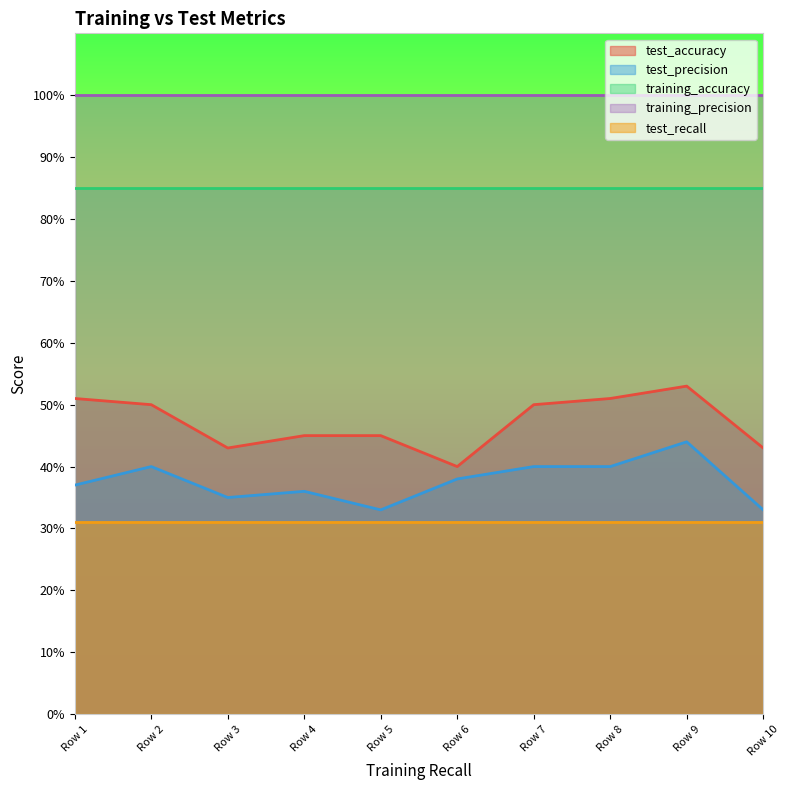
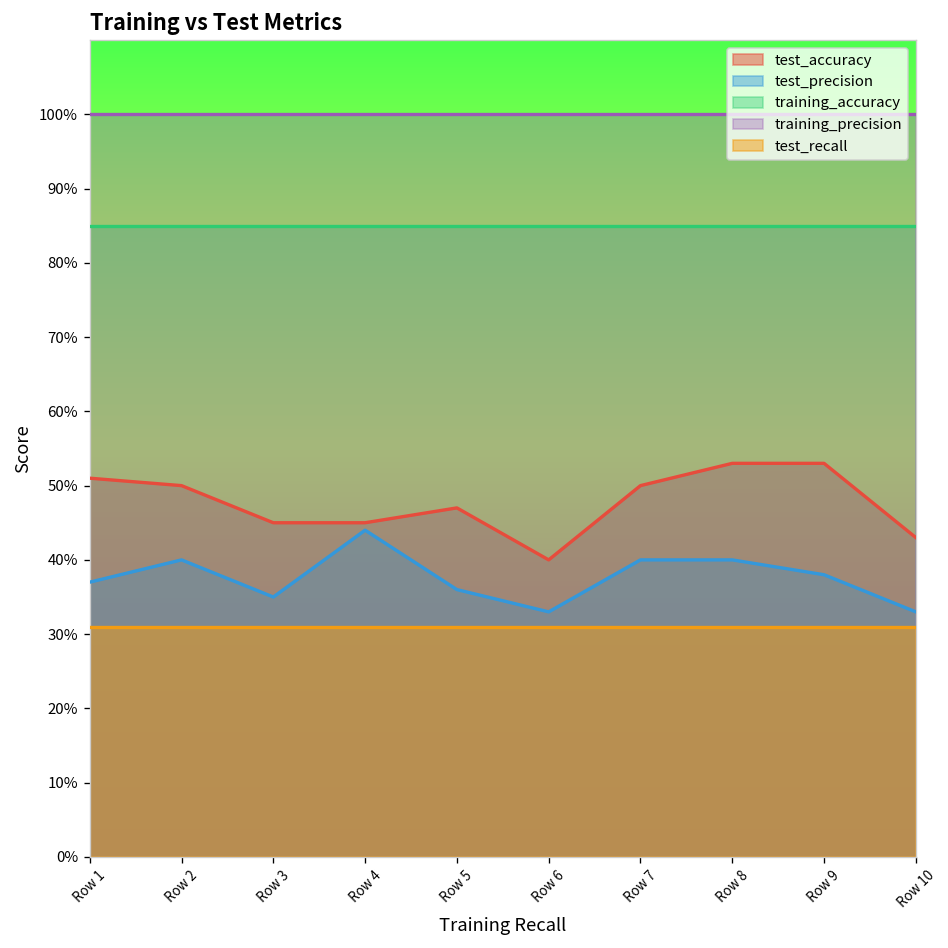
  {
    "test_accuracy": {
      "Row 1": "51%",
      "Row 2": "50%",
-     "Row 3": "43%",
+     "Row 3": "45%",
      "Row 4": "45%",
-     "Row 5": "45%",
+     "Row 5": "47%",
      "Row 6": "40%",
      "Row 7": "50%",
-     "Row 8": "51%",
+     "Row 8": "53%",
      "Row 9": "53%",
      "Row 10": "43%"
    },
    "test_precision": {
      "Row 1": "37%",
      "Row 2": "40%",
      "Row 3": "35%",
-     "Row 4": "36%",
-     "Row 5": "33%",
-     "Row 6": "38%",
+     "Row 4": "44%",
+     "Row 5": "36%",
+     "Row 6": "33%",
      "Row 7": "40%",
      "Row 8": "40%",
-     "Row 9": "44%",
+     "Row 9": "38%",
      "Row 10": "33%"
    },
    "training_accuracy": {
      "Row 1": "85%",
      "Row 2": "85%",
      "Row 3": "85%",
      "Row 4": "85%",
      "Row 5": "85%",
      "Row 6": "85%",
      "Row 7": "85%",
      "Row 8": "85%",
      "Row 9": "85%",
      "Row 10": "85%"
    },
    "training_precision": {
      "Row 1": "100%",
      "Row 2": "100%",
      "Row 3": "100%",
      "Row 4": "100%",
      "Row 5": "100%",
      "Row 6": "100%",
      "Row 7": "100%",
      "Row 10": "100%"
    },
    "test_recall": {
      "Row 1": "31%",
      "Row 2": "31%",
      "Row 3": "31%",
      "Row 4": "31%",
      "Row 5": "31%",
      "Row 6": "31%",
      "Row 7": "31%",
      "Row 8": "31%",
      "Row 9": "31%",
      "Row 10": "31%"
    }
  }
